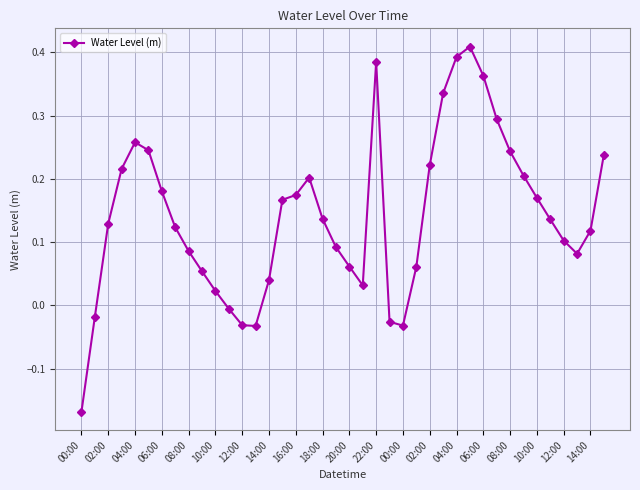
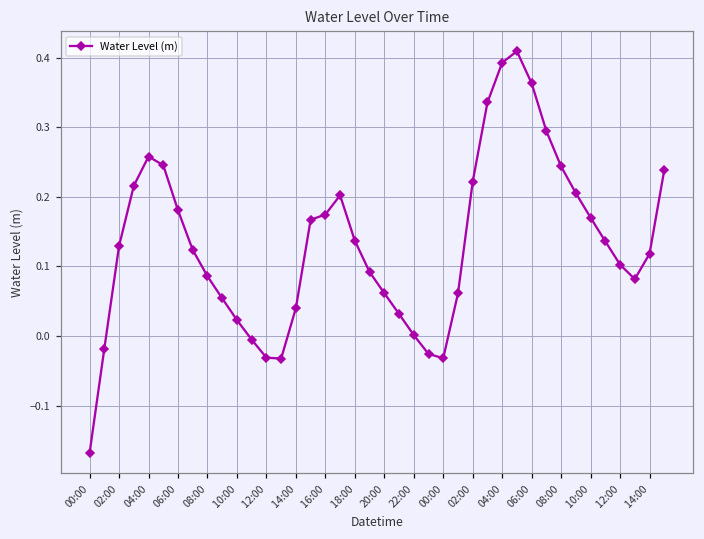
  {
    "16:00": 0.17,
    "18:00": 0.14,
    "20:00": 0.06,
-   "22:00": 0.39
+   "22:00": 0.00
  }
